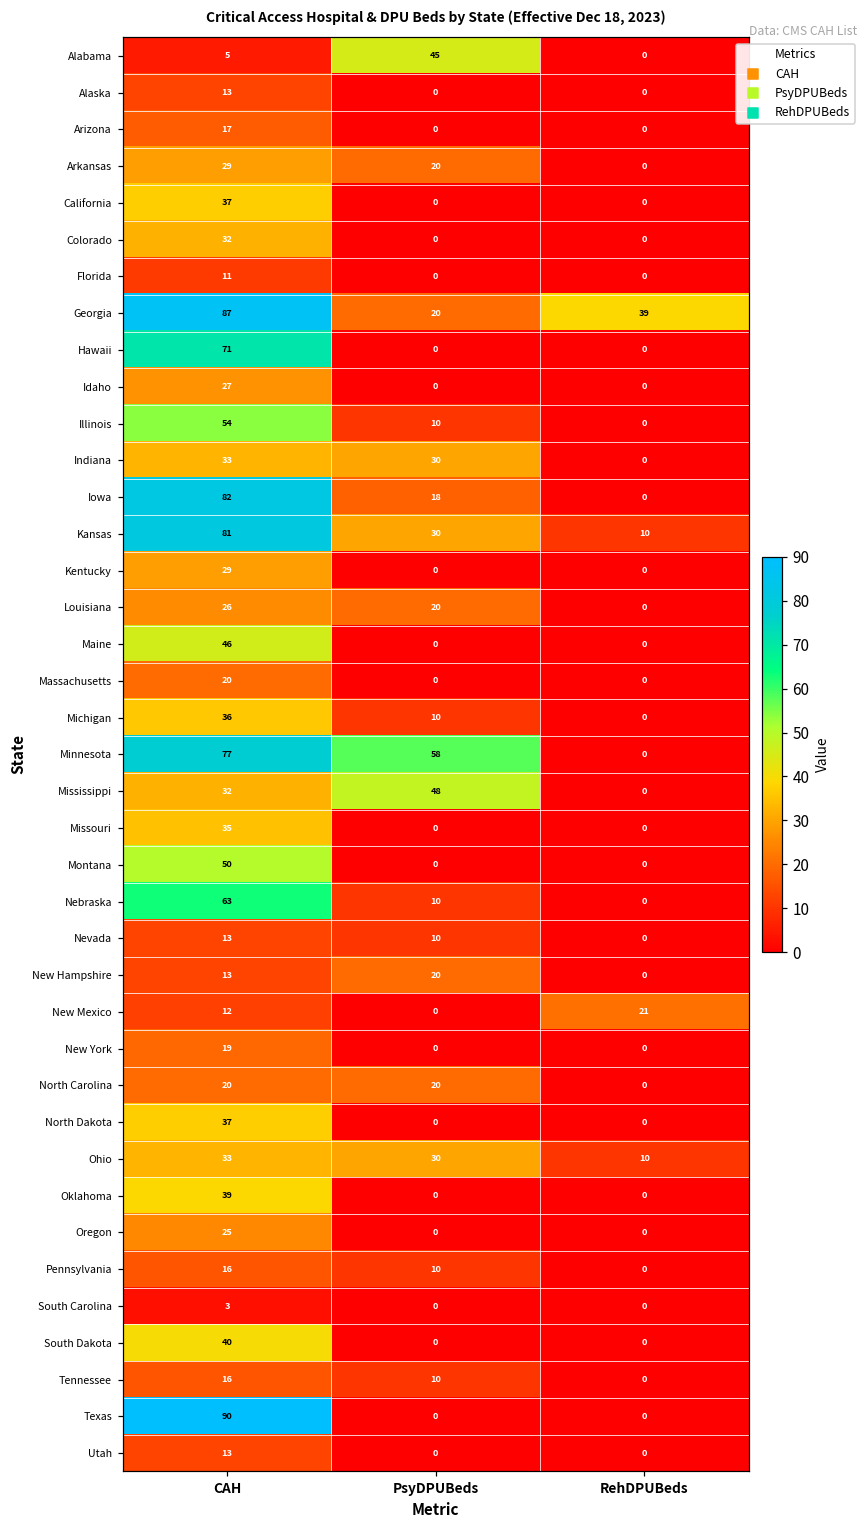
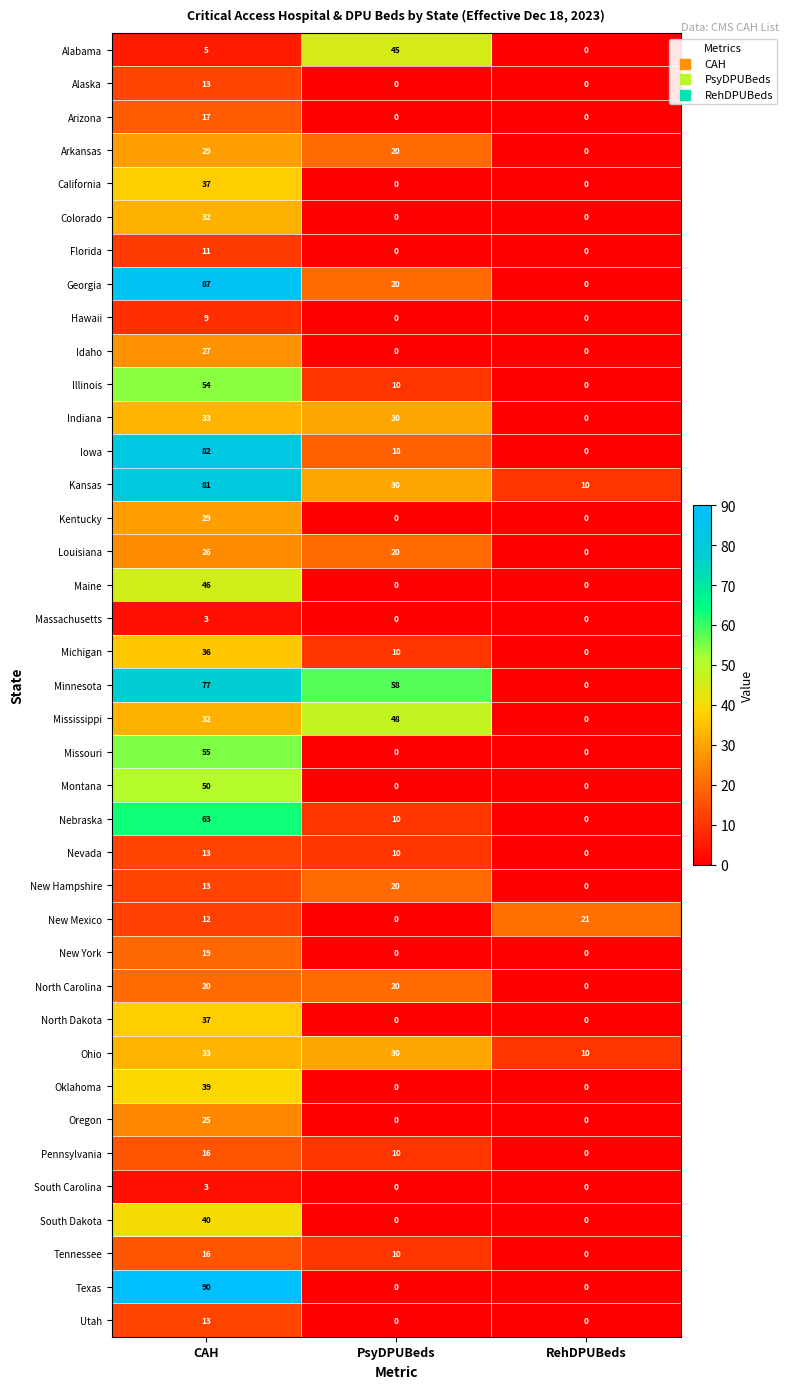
  {
    "Alabama": {
      "CAH": 5,
      "PsyDPUBeds": 45,
      "RehDPUBeds": 0
    },
    "Alaska": {
      "CAH": 13,
      "PsyDPUBeds": 0,
      "RehDPUBeds": 0
    },
    "Arizona": {
      "CAH": 17,
      "PsyDPUBeds": 0,
      "RehDPUBeds": 0
    },
    "Arkansas": {
      "CAH": 29,
      "PsyDPUBeds": 20,
      "RehDPUBeds": 0
    },
    "California": {
      "CAH": 37,
      "PsyDPUBeds": 0,
      "RehDPUBeds": 0
    },
    "Colorado": {
      "CAH": 32,
      "PsyDPUBeds": 0,
      "RehDPUBeds": 0
    },
    "Florida": {
      "CAH": 11,
      "PsyDPUBeds": 0,
      "RehDPUBeds": 0
    },
    "Georgia": {
      "CAH": 87,
      "PsyDPUBeds": 20,
-     "RehDPUBeds": 39
+     "RehDPUBeds": 0
    },
    "Hawaii": {
-     "CAH": 71,
+     "CAH": 9,
      "PsyDPUBeds": 0,
      "RehDPUBeds": 0
    },
    "Idaho": {
      "CAH": 27,
      "PsyDPUBeds": 0,
      "RehDPUBeds": 0
    },
    "Illinois": {
      "CAH": 54,
      "PsyDPUBeds": 10,
      "RehDPUBeds": 0
    },
    "Indiana": {
      "CAH": 33,
      "PsyDPUBeds": 30,
      "RehDPUBeds": 0
    },
    "Iowa": {
      "CAH": 82,
      "PsyDPUBeds": 18,
      "RehDPUBeds": 0
    },
    "Kansas": {
      "CAH": 81,
      "PsyDPUBeds": 30,
      "RehDPUBeds": 10
    },
    "Kentucky": {
      "CAH": 29,
      "PsyDPUBeds": 0,
      "RehDPUBeds": 0
    },
    "Louisiana": {
      "CAH": 26,
      "PsyDPUBeds": 20,
      "RehDPUBeds": 0
    },
    "Maine": {
      "CAH": 46,
      "PsyDPUBeds": 0,
      "RehDPUBeds": 0
    },
    "Massachusetts": {
-     "CAH": 20,
+     "CAH": 3,
      "PsyDPUBeds": 0,
      "RehDPUBeds": 0
    },
    "Michigan": {
      "CAH": 36,
      "PsyDPUBeds": 10,
      "RehDPUBeds": 0
    },
    "Minnesota": {
      "CAH": 77,
      "PsyDPUBeds": 58,
      "RehDPUBeds": 0
    },
    "Mississippi": {
      "CAH": 32,
      "PsyDPUBeds": 48,
      "RehDPUBeds": 0
    },
    "Missouri": {
-     "CAH": 35,
+     "CAH": 55,
      "PsyDPUBeds": 0,
      "RehDPUBeds": 0
    },
    "Montana": {
      "CAH": 50,
      "PsyDPUBeds": 0,
      "RehDPUBeds": 0
    },
    "Nebraska": {
      "CAH": 63,
      "PsyDPUBeds": 10,
      "RehDPUBeds": 0
    },
    "Nevada": {
      "CAH": 13,
      "PsyDPUBeds": 10,
      "RehDPUBeds": 0
    },
    "New Hampshire": {
      "CAH": 13,
      "PsyDPUBeds": 20,
      "RehDPUBeds": 0
    },
    "New Mexico": {
      "CAH": 12,
      "PsyDPUBeds": 0,
      "RehDPUBeds": 21
    },
    "New York": {
      "CAH": 19,
      "PsyDPUBeds": 0,
      "RehDPUBeds": 0
    },
    "North Carolina": {
      "CAH": 20,
      "PsyDPUBeds": 20,
      "RehDPUBeds": 0
    },
    "North Dakota": {
      "CAH": 37,
      "PsyDPUBeds": 0,
      "RehDPUBeds": 0
    },
    "Ohio": {
      "CAH": 33,
      "PsyDPUBeds": 30,
      "RehDPUBeds": 10
    },
    "Oklahoma": {
      "CAH": 39,
      "PsyDPUBeds": 0,
      "RehDPUBeds": 0
    },
    "Oregon": {
      "CAH": 25,
      "PsyDPUBeds": 0,
      "RehDPUBeds": 0
    },
    "Pennsylvania": {
      "CAH": 16,
      "PsyDPUBeds": 10,
      "RehDPUBeds": 0
    },
    "South Carolina": {
      "CAH": 3,
      "PsyDPUBeds": 0,
      "RehDPUBeds": 0
    },
    "South Dakota": {
      "CAH": 40,
      "PsyDPUBeds": 0,
      "RehDPUBeds": 0
    },
    "Tennessee": {
      "CAH": 16,
      "PsyDPUBeds": 10,
      "RehDPUBeds": 0
    },
    "Texas": {
      "CAH": 90,
      "PsyDPUBeds": 0,
      "RehDPUBeds": 0
    },
    "Utah": {
      "CAH": 13,
      "PsyDPUBeds": 0,
      "RehDPUBeds": 0
    }
  }
